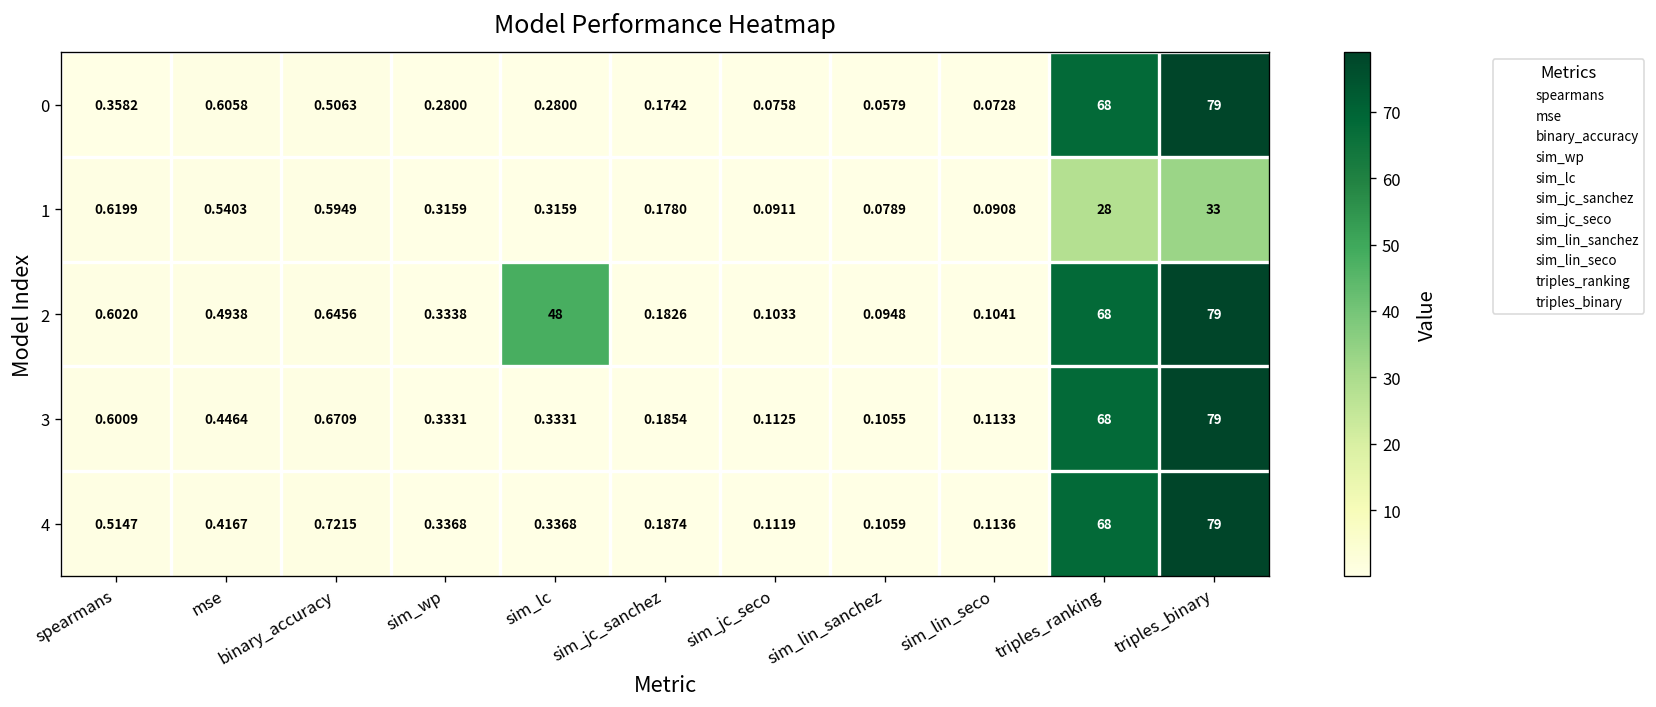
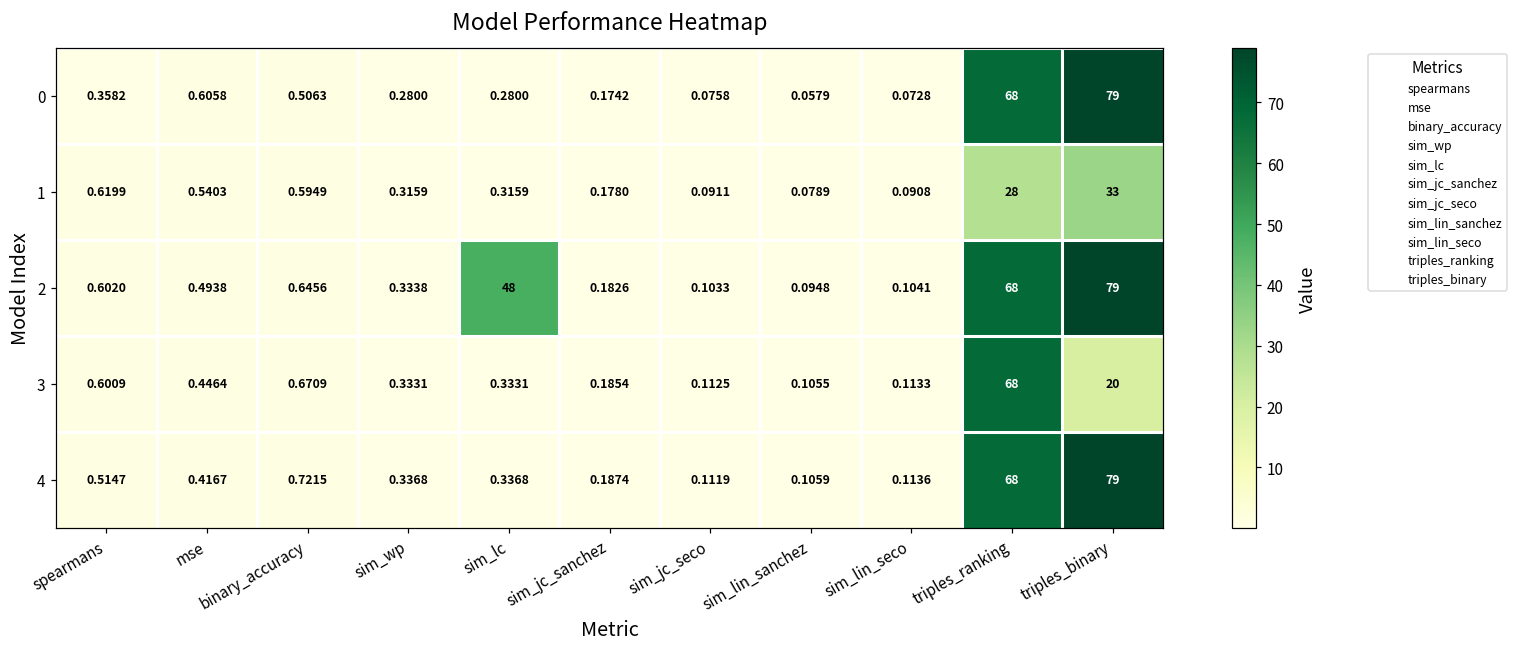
  {
    "0": {
      "spearmans": 0.3582,
      "mse": 0.6058,
      "binary_accuracy": 0.5063,
      "sim_wp": 0.2800,
      "sim_lc": 0.2800,
      "sim_jc_sanchez": 0.1742,
      "sim_jc_seco": 0.0758,
      "sim_lin_sanchez": 0.0579,
      "sim_lin_seco": 0.0728,
      "triples_ranking": 68,
      "triples_binary": 79
    },
    "1": {
      "spearmans": 0.6199,
      "mse": 0.5403,
      "binary_accuracy": 0.5949,
      "sim_wp": 0.3159,
      "sim_lc": 0.3159,
      "sim_jc_sanchez": 0.1780,
      "sim_jc_seco": 0.0911,
      "sim_lin_sanchez": 0.0789,
      "sim_lin_seco": 0.0908,
      "triples_ranking": 28,
      "triples_binary": 33
    },
    "2": {
      "spearmans": 0.6020,
      "mse": 0.4938,
      "binary_accuracy": 0.6456,
      "sim_wp": 0.3338,
      "sim_lc": 48,
      "sim_jc_sanchez": 0.1826,
      "sim_jc_seco": 0.1033,
      "sim_lin_sanchez": 0.0948,
      "sim_lin_seco": 0.1041,
      "triples_ranking": 68,
      "triples_binary": 79
    },
    "3": {
      "spearmans": 0.6009,
      "mse": 0.4464,
      "binary_accuracy": 0.6709,
      "sim_wp": 0.3331,
      "sim_lc": 0.3331,
      "sim_jc_sanchez": 0.1854,
      "sim_jc_seco": 0.1125,
      "sim_lin_sanchez": 0.1055,
      "sim_lin_seco": 0.1133,
      "triples_ranking": 68,
-     "triples_binary": 79
+     "triples_binary": 20
    },
    "4": {
      "spearmans": 0.5147,
      "mse": 0.4167,
      "binary_accuracy": 0.7215,
      "sim_wp": 0.3368,
      "sim_lc": 0.3368,
      "sim_jc_sanchez": 0.1874,
      "sim_jc_seco": 0.1119,
      "sim_lin_sanchez": 0.1059,
      "sim_lin_seco": 0.1136,
      "triples_ranking": 68,
      "triples_binary": 79
    }
  }
